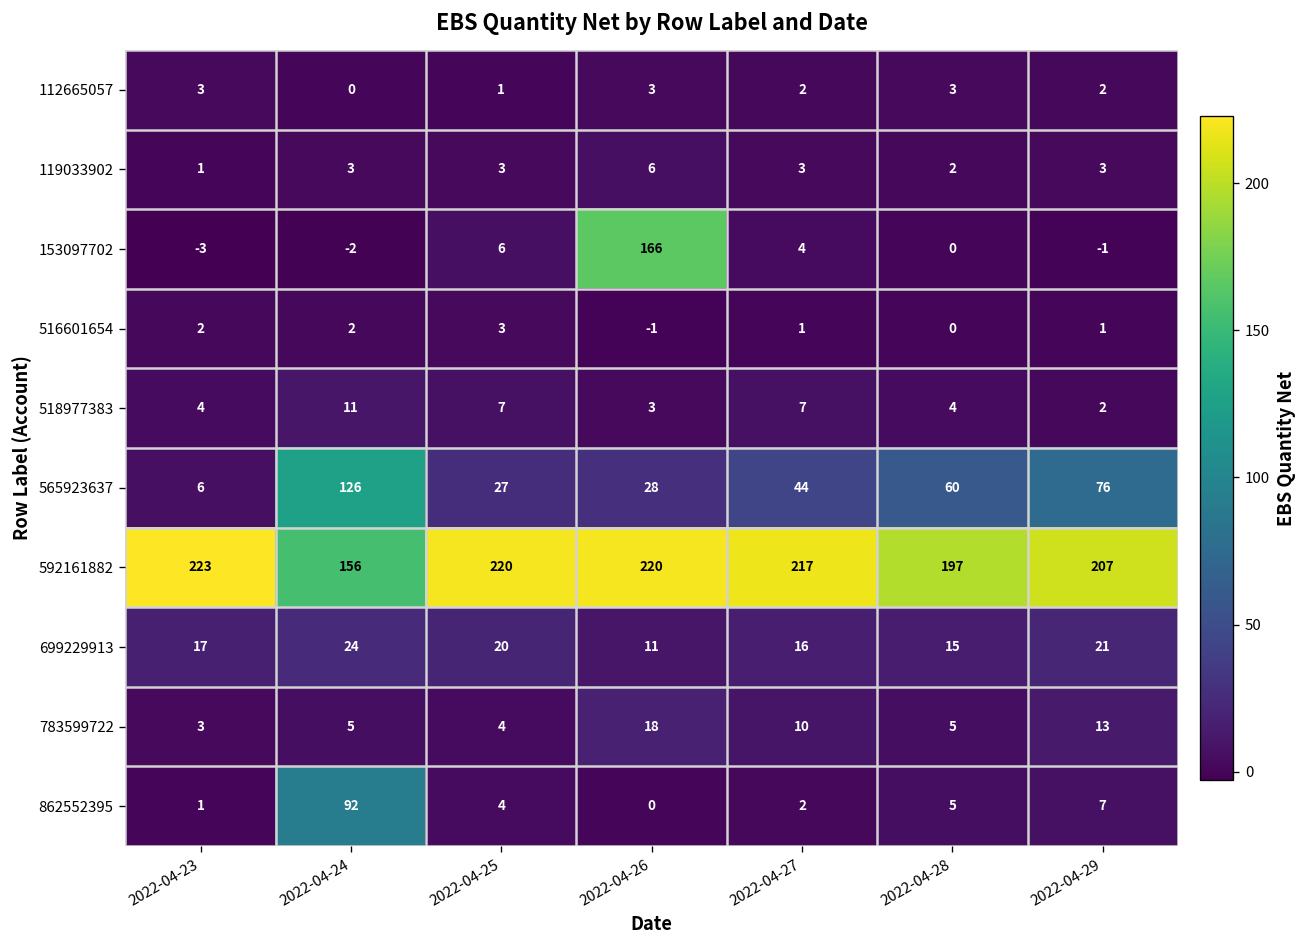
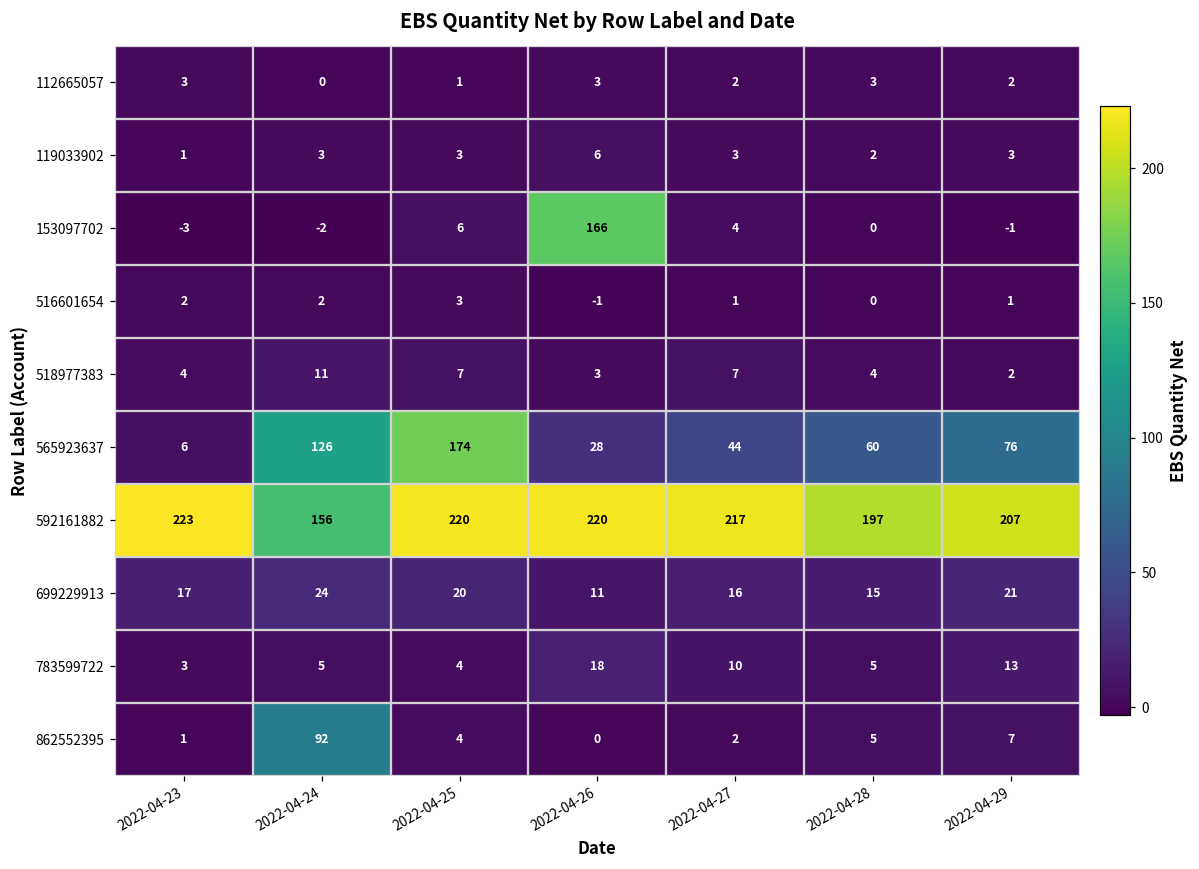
  {
    "112665057": {
      "2022-04-23": 3,
      "2022-04-24": 0,
      "2022-04-25": 1,
      "2022-04-26": 3,
      "2022-04-27": 2,
      "2022-04-28": 3,
      "2022-04-29": 2
    },
    "119033902": {
      "2022-04-23": 1,
      "2022-04-24": 3,
      "2022-04-25": 3,
      "2022-04-26": 6,
      "2022-04-27": 3,
      "2022-04-28": 2,
      "2022-04-29": 3
    },
    "153097702": {
      "2022-04-23": -3,
      "2022-04-24": -2,
      "2022-04-25": 6,
      "2022-04-26": 166,
      "2022-04-27": 4,
      "2022-04-28": 0,
      "2022-04-29": -1
    },
    "516601654": {
      "2022-04-23": 2,
      "2022-04-24": 2,
      "2022-04-25": 3,
      "2022-04-26": -1,
      "2022-04-27": 1,
      "2022-04-28": 0,
      "2022-04-29": 1
    },
    "518977383": {
      "2022-04-23": 4,
      "2022-04-24": 11,
      "2022-04-25": 7,
      "2022-04-26": 3,
      "2022-04-27": 7,
      "2022-04-28": 4,
      "2022-04-29": 2
    },
    "565923637": {
      "2022-04-23": 6,
      "2022-04-24": 126,
-     "2022-04-25": 27,
+     "2022-04-25": 174,
      "2022-04-26": 28,
      "2022-04-27": 44,
      "2022-04-28": 60,
      "2022-04-29": 76
    },
    "592161882": {
      "2022-04-23": 223,
      "2022-04-24": 156,
      "2022-04-25": 220,
      "2022-04-26": 220,
      "2022-04-27": 217,
      "2022-04-28": 197,
      "2022-04-29": 207
    },
    "699229913": {
      "2022-04-23": 17,
      "2022-04-24": 24,
      "2022-04-25": 20,
      "2022-04-26": 11,
      "2022-04-27": 16,
      "2022-04-28": 15,
      "2022-04-29": 21
    },
    "783599722": {
      "2022-04-23": 3,
      "2022-04-24": 5,
      "2022-04-25": 4,
      "2022-04-26": 18,
      "2022-04-27": 10,
      "2022-04-28": 5,
      "2022-04-29": 13
    },
    "862552395": {
      "2022-04-23": 1,
      "2022-04-24": 92,
      "2022-04-25": 4,
      "2022-04-26": 0,
      "2022-04-27": 2,
      "2022-04-28": 5,
      "2022-04-29": 7
    }
  }
